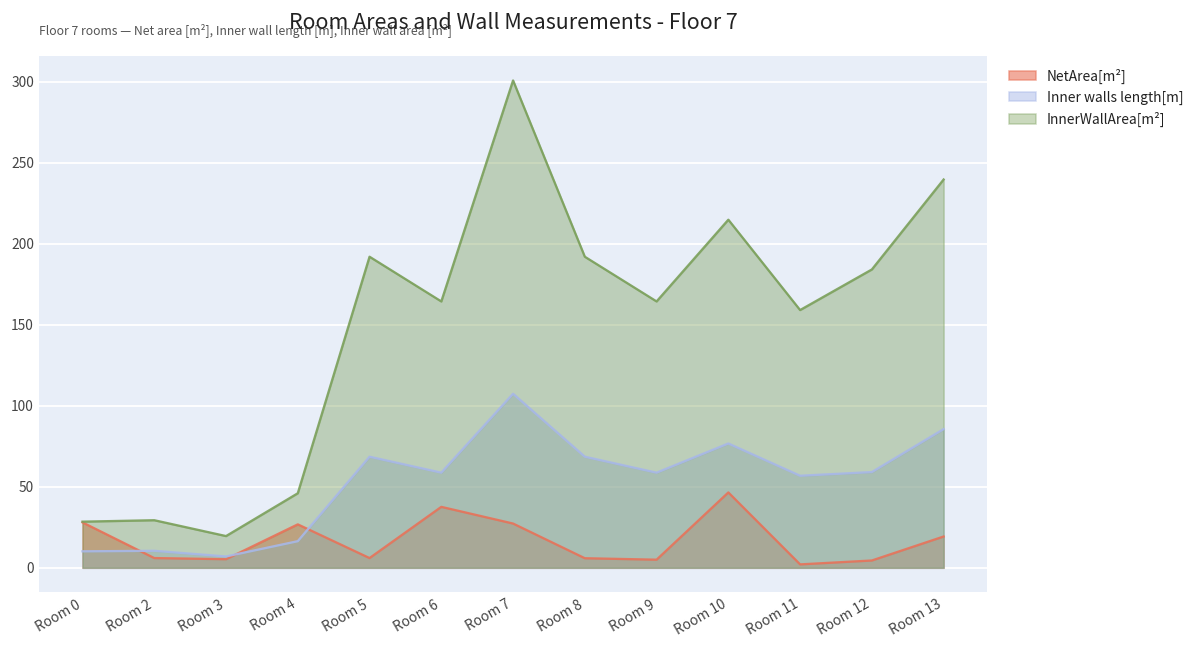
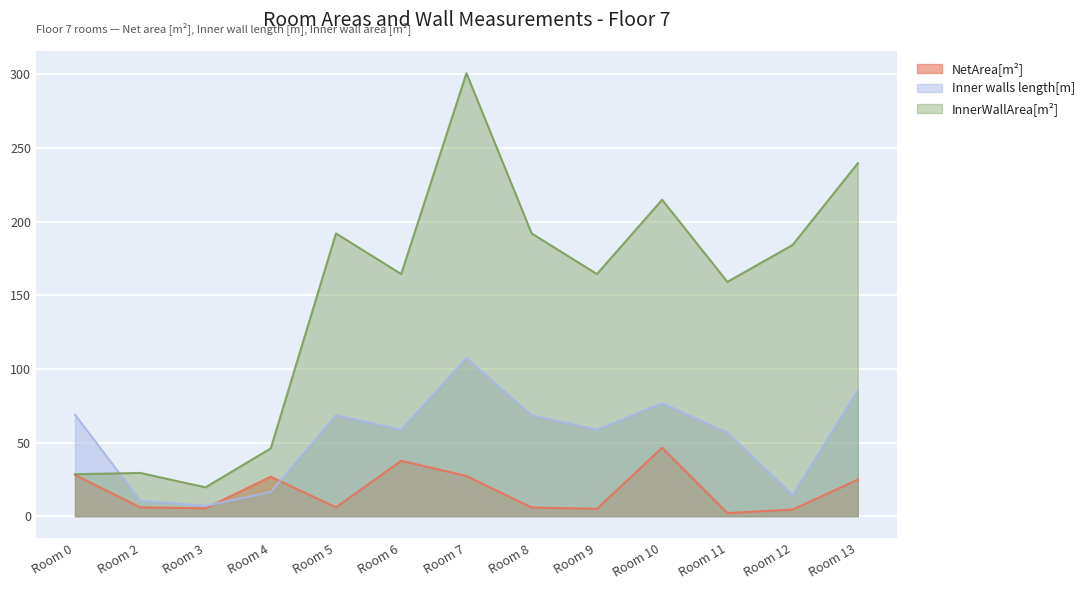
  {
    "NetArea[m²]": {
      "Room 2": 6,
      "Room 4": 27,
      "Room 5": 6,
      "Room 6": 38,
      "Room 7": 27,
      "Room 8": 6,
      "Room 9": 5,
      "Room 10": 47,
      "Room 11": 2,
      "Room 12": 5,
-     "Room 13": 19
+     "Room 13": 25
    },
    "Inner walls length[m]": {
-     "Room 0": 10,
+     "Room 0": 69,
      "Room 2": 10,
      "Room 4": 16,
      "Room 5": 69,
      "Room 6": 59,
      "Room 7": 107,
      "Room 8": 69,
      "Room 9": 59,
      "Room 10": 77,
      "Room 11": 57,
-     "Room 12": 59,
+     "Room 12": 14,
      "Room 13": 86
    },
    "InnerWallArea[m²]": {
      "Room 2": 29,
      "Room 3": 20,
      "Room 4": 46,
      "Room 5": 192,
      "Room 6": 164,
      "Room 7": 301,
      "Room 8": 192,
      "Room 9": 164,
      "Room 10": 215,
      "Room 11": 159,
      "Room 12": 184,
      "Room 13": 240
    }
  }
